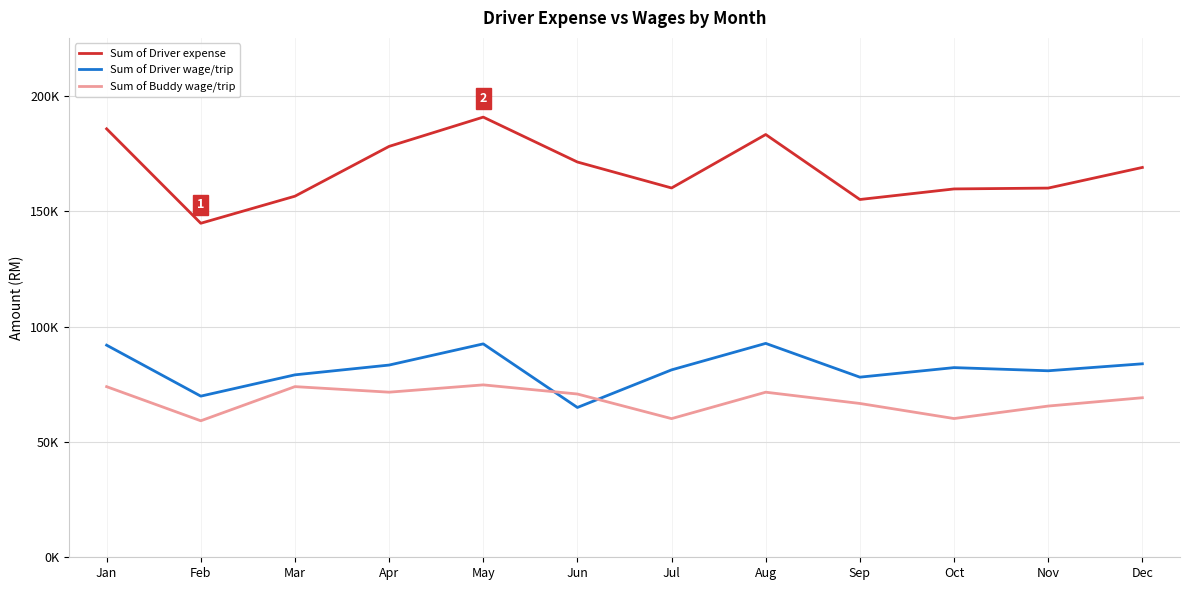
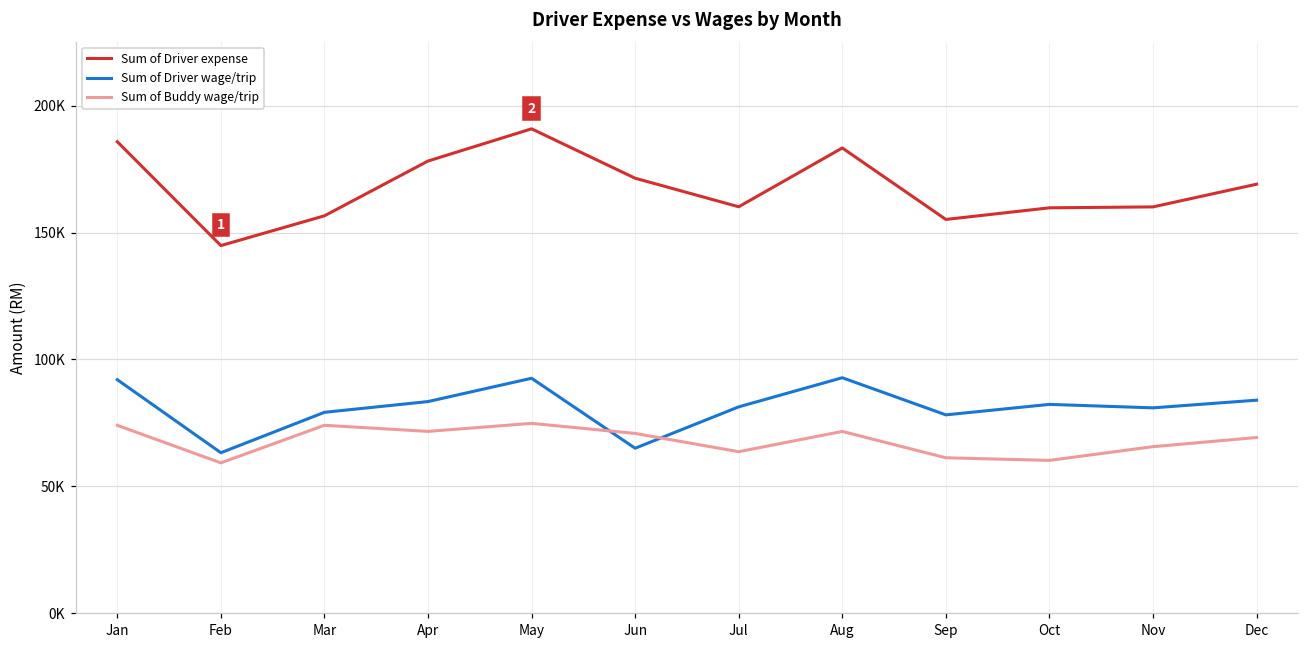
  {
    "Sum of Driver expense": {
      "Jan": 186000,
      "Mar": 157000,
      "Apr": 178000,
      "Jun": 171000,
      "Jul": 160000,
      "Aug": 183000,
      "Sep": 155000,
      "Oct": 160000,
      "Nov": 160000,
      "Dec": 169000
    },
    "Sum of Driver wage/trip": {
      "Jan": 92000,
-     "Feb": 70000,
+     "Feb": 63000,
      "Mar": 79000,
      "Apr": 83000,
      "May": 93000,
      "Jun": 65000,
      "Jul": 81000,
      "Aug": 93000,
      "Sep": 78000,
      "Oct": 82000,
      "Nov": 81000,
      "Dec": 84000
    },
    "Sum of Buddy wage/trip": {
      "Jan": 74000,
      "Feb": 59000,
      "Mar": 74000,
      "Apr": 72000,
      "May": 75000,
      "Jun": 71000,
-     "Jul": 60000,
+     "Jul": 64000,
      "Aug": 72000,
-     "Sep": 67000,
+     "Sep": 61000,
      "Oct": 60000,
      "Nov": 66000,
      "Dec": 69000
    }
  }
